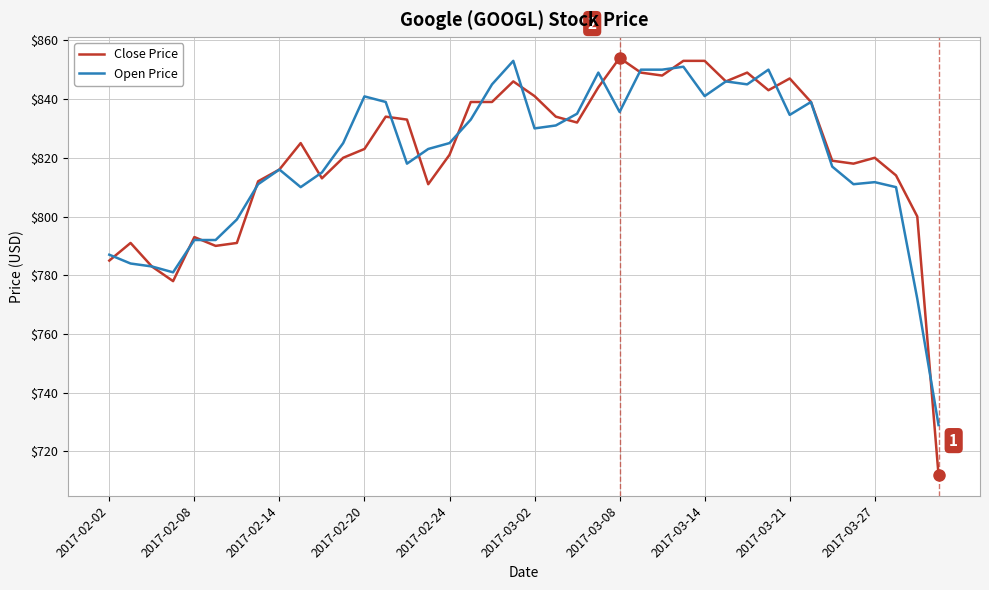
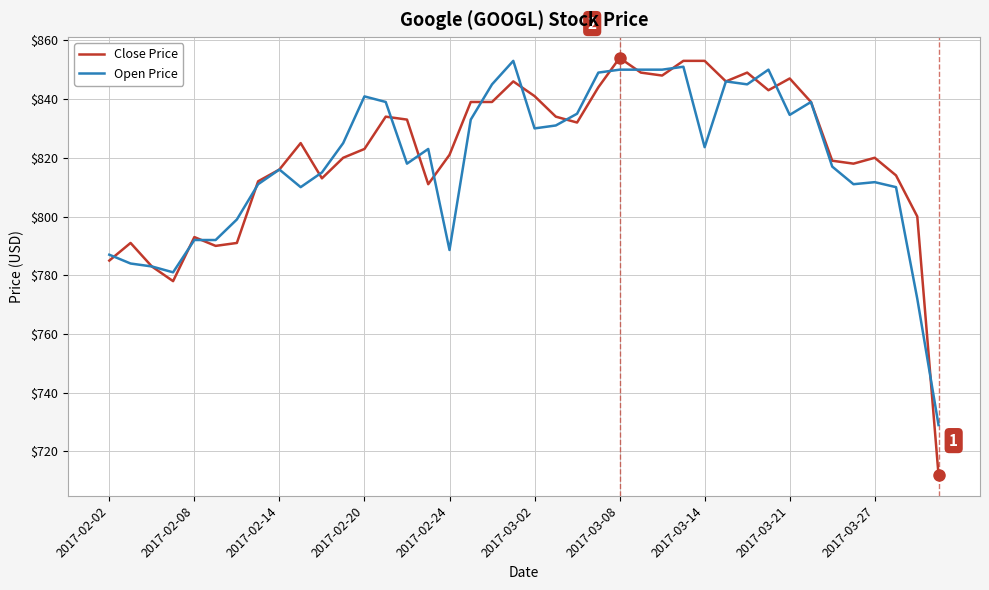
  {
    "Open Price": {
      "2017-02-02": "$787",
      "2017-02-08": "$792",
      "2017-02-20": "$841",
-     "2017-02-24": "$825",
+     "2017-02-24": "$789",
      "2017-03-02": "$830",
-     "2017-03-08": "$836",
-     "2017-03-14": "$841",
+     "2017-03-08": "$850",
+     "2017-03-14": "$824",
      "2017-03-21": "$835",
      "2017-03-27": "$812"
    }
  }
